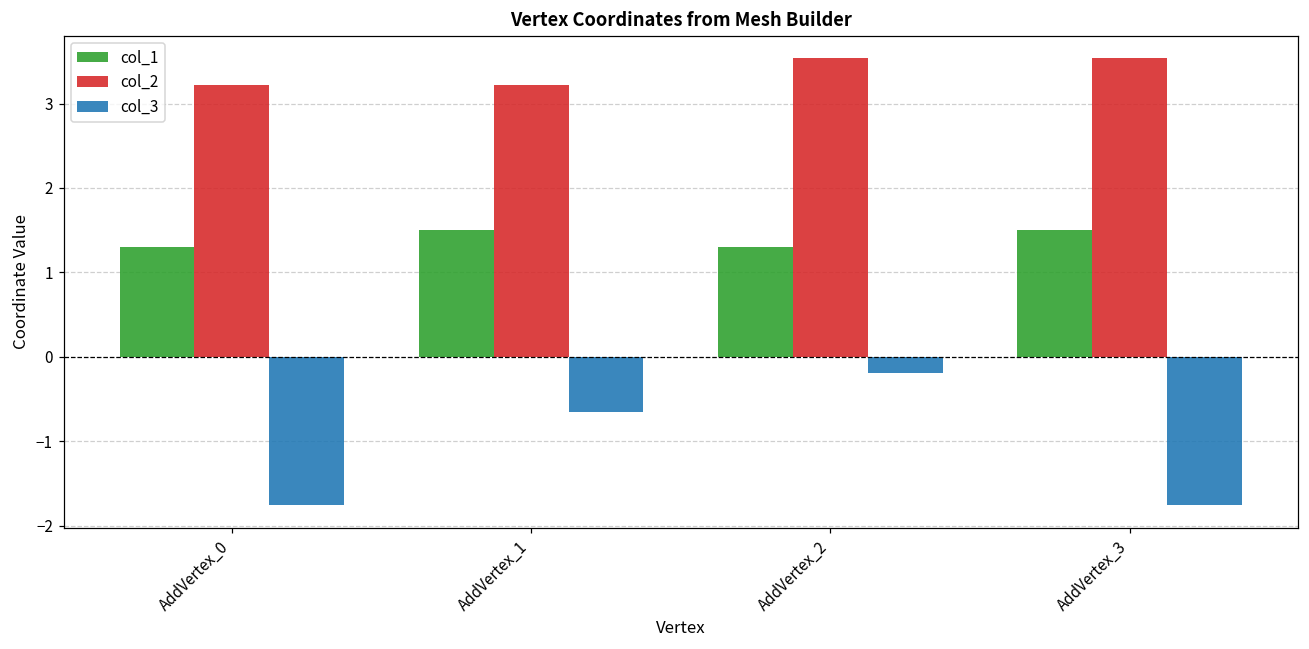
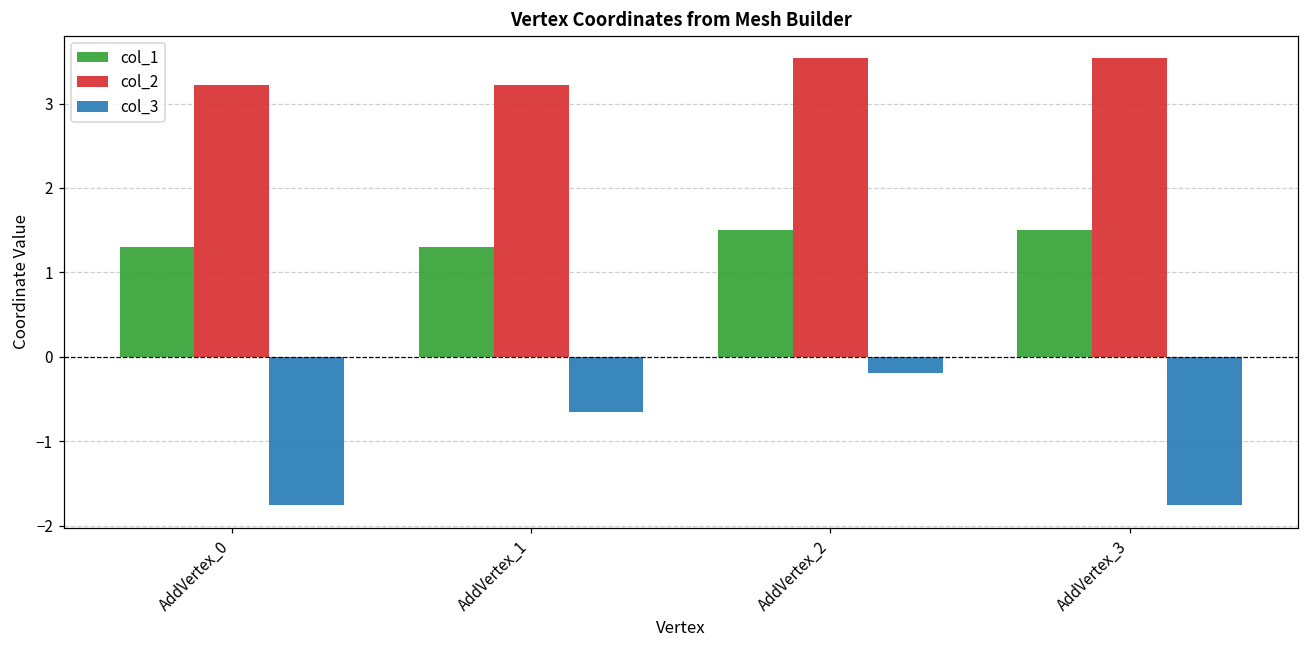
  {
    "col_1": {
      "AddVertex_0": 1.3,
-     "AddVertex_1": 1.5,
-     "AddVertex_2": 1.3,
+     "AddVertex_1": 1.3,
+     "AddVertex_2": 1.5,
      "AddVertex_3": 1.5
    },
    "col_2": {
      "AddVertex_0": 3.2,
      "AddVertex_1": 3.2,
      "AddVertex_2": 3.5,
      "AddVertex_3": 3.5
    },
    "col_3": {
      "AddVertex_0": -1.8,
      "AddVertex_1": -0.7,
      "AddVertex_2": -0.2,
      "AddVertex_3": -1.8
    }
  }
